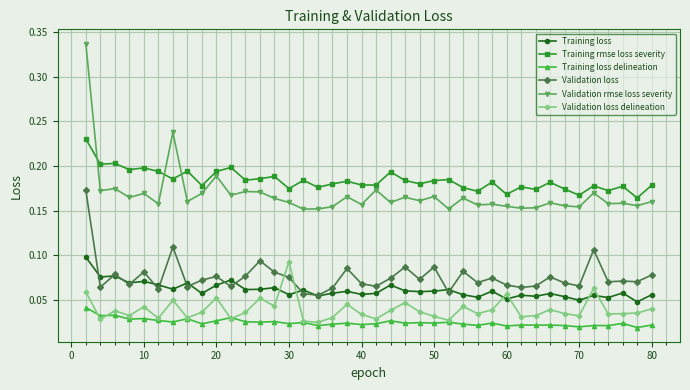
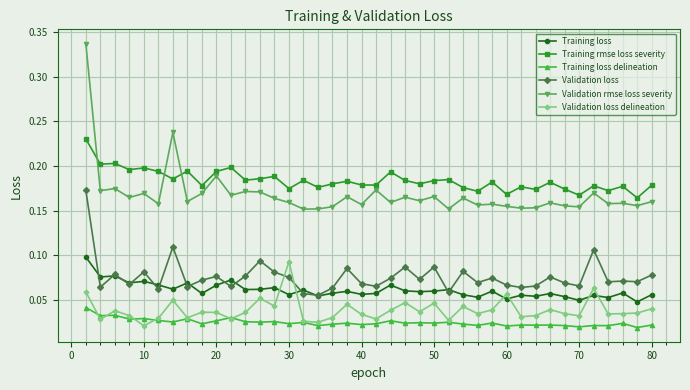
  {
    "Validation loss delineation": {
-     "10": 0.04,
-     "20": 0.05,
+     "10": 0.02,
+     "20": 0.04,
      "30": 0.09,
      "40": 0.03,
-     "50": 0.03,
+     "50": 0.05,
      "60": 0.06,
      "70": 0.03,
      "80": 0.04
    }
  }
